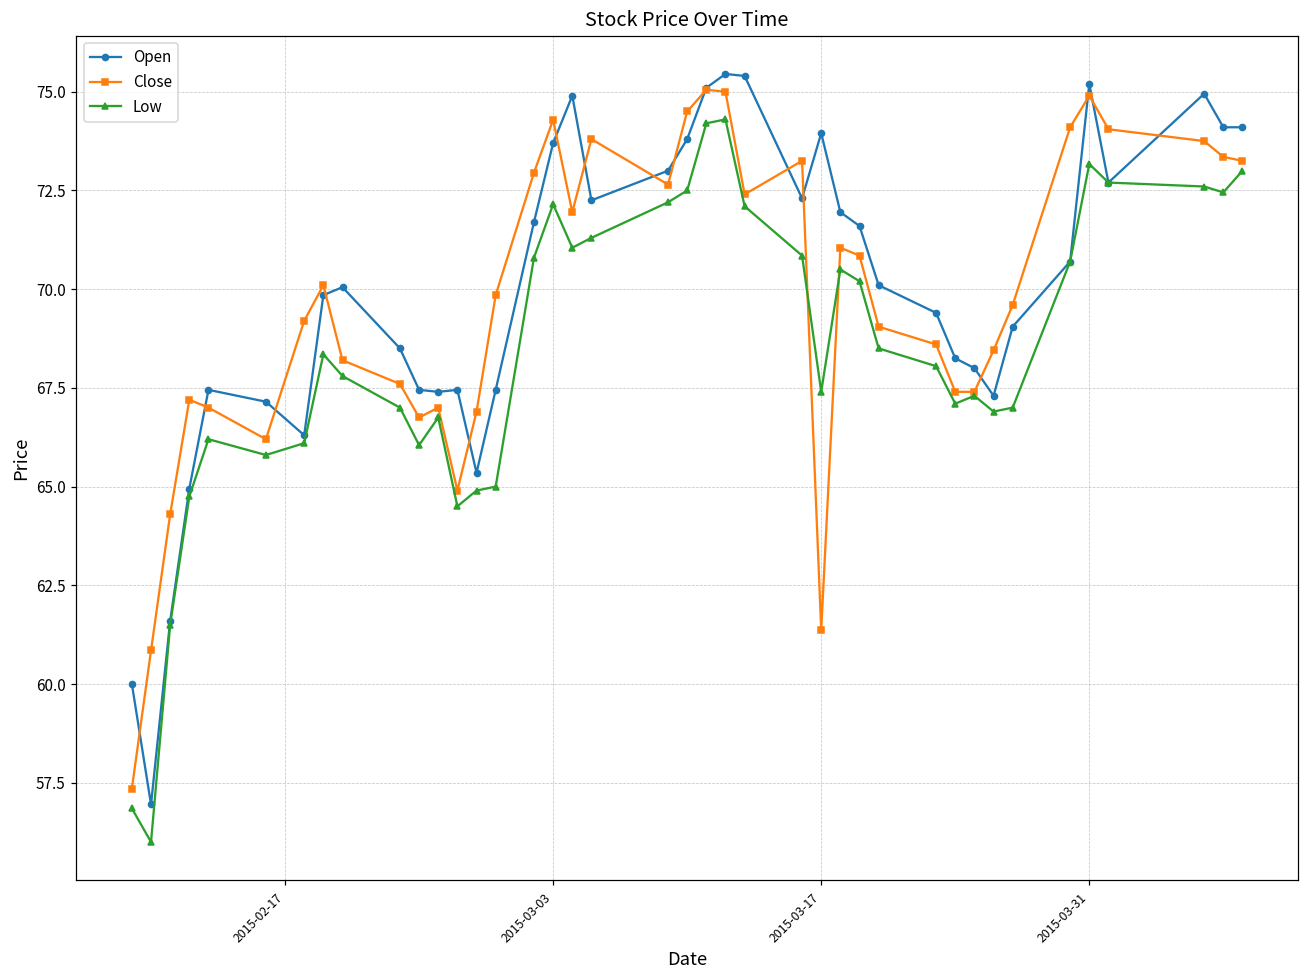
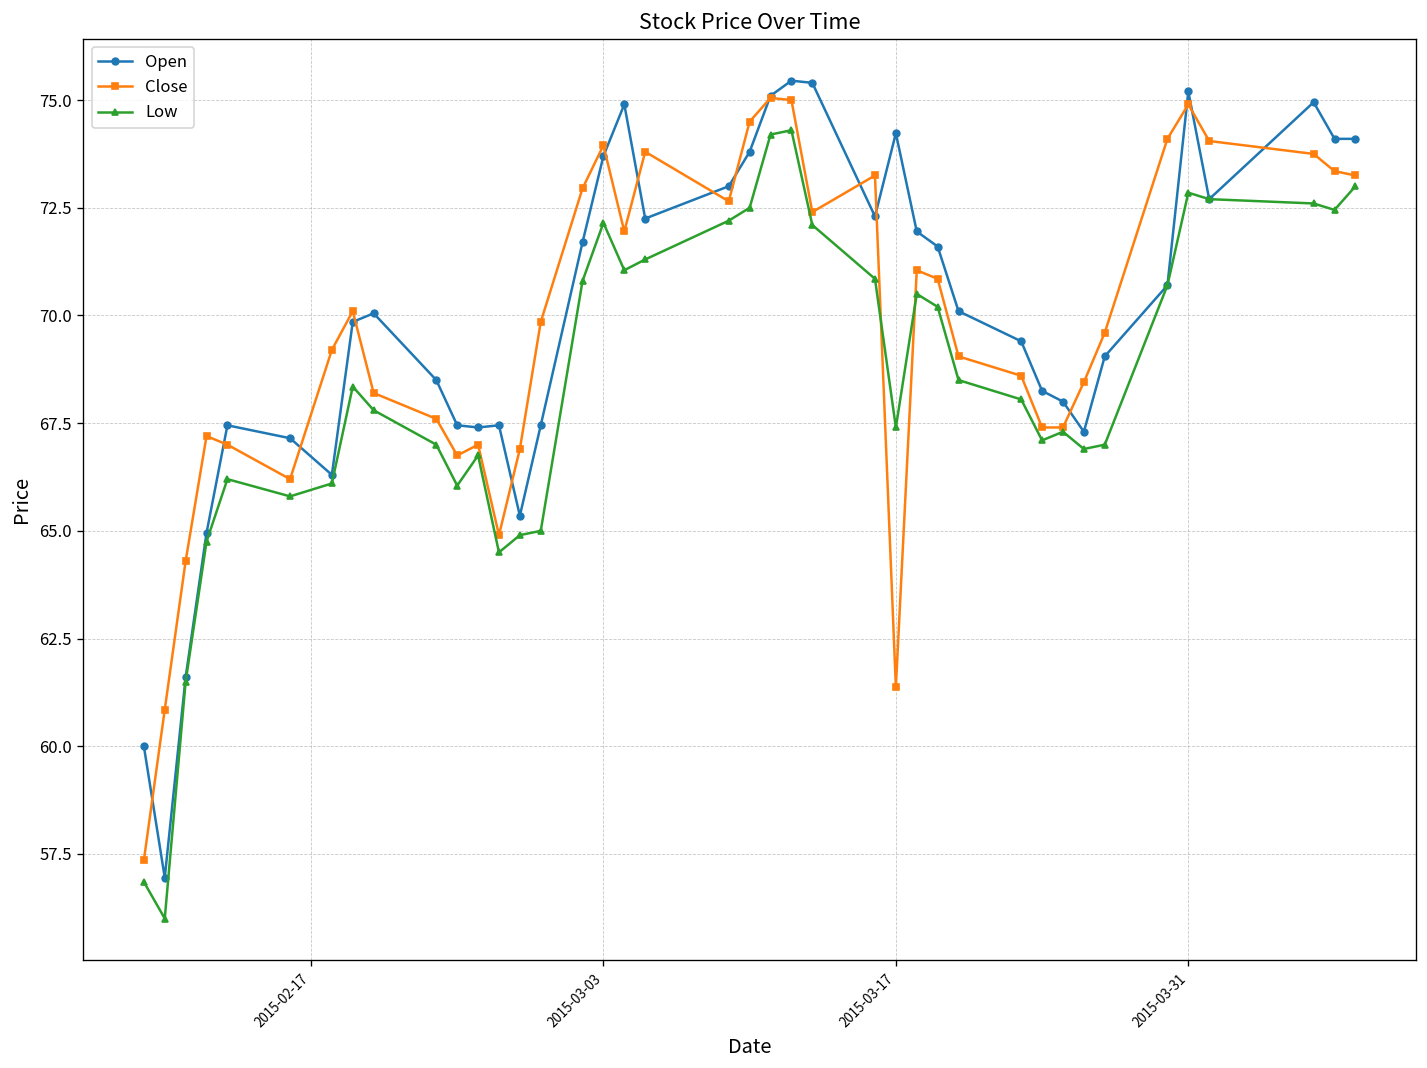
  {
    "Open": {
      "2015-03-03": 73.7,
-     "2015-03-17": 74.0,
+     "2015-03-17": 74.2,
      "2015-03-31": 75.2
    },
    "Close": {
-     "2015-03-03": 74.3,
+     "2015-03-03": 74.0,
      "2015-03-17": 61.4,
      "2015-03-31": 74.9
    },
    "Low": {
      "2015-03-03": 72.2,
      "2015-03-17": 67.4,
-     "2015-03-31": 73.2
+     "2015-03-31": 72.9
    }
  }
